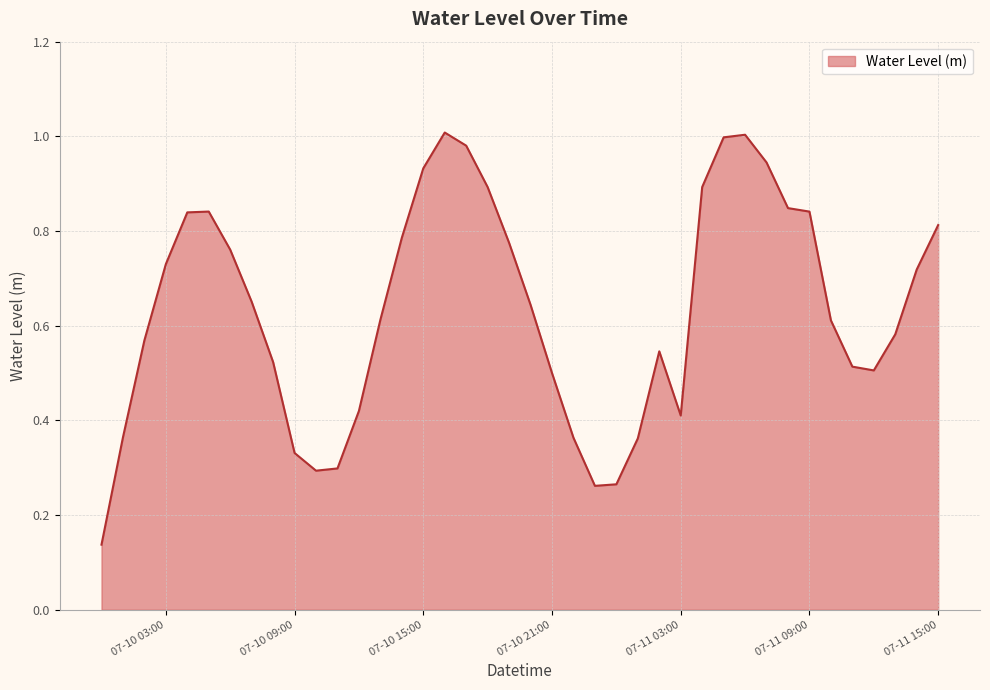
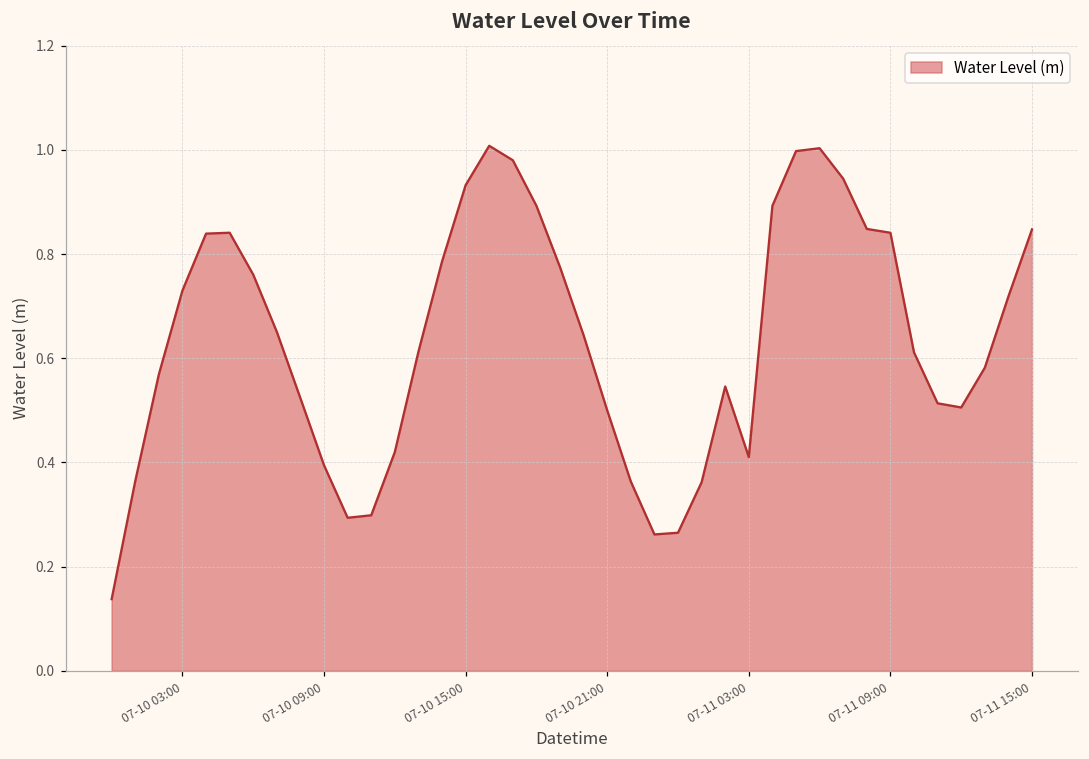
  {
    "07-10 03:00": 0.73,
-   "07-10 09:00": 0.33,
+   "07-10 09:00": 0.39,
    "07-10 15:00": 0.93,
    "07-10 21:00": 0.50,
    "07-11 03:00": 0.41,
    "07-11 09:00": 0.84,
-   "07-11 15:00": 0.81
+   "07-11 15:00": 0.85
  }
